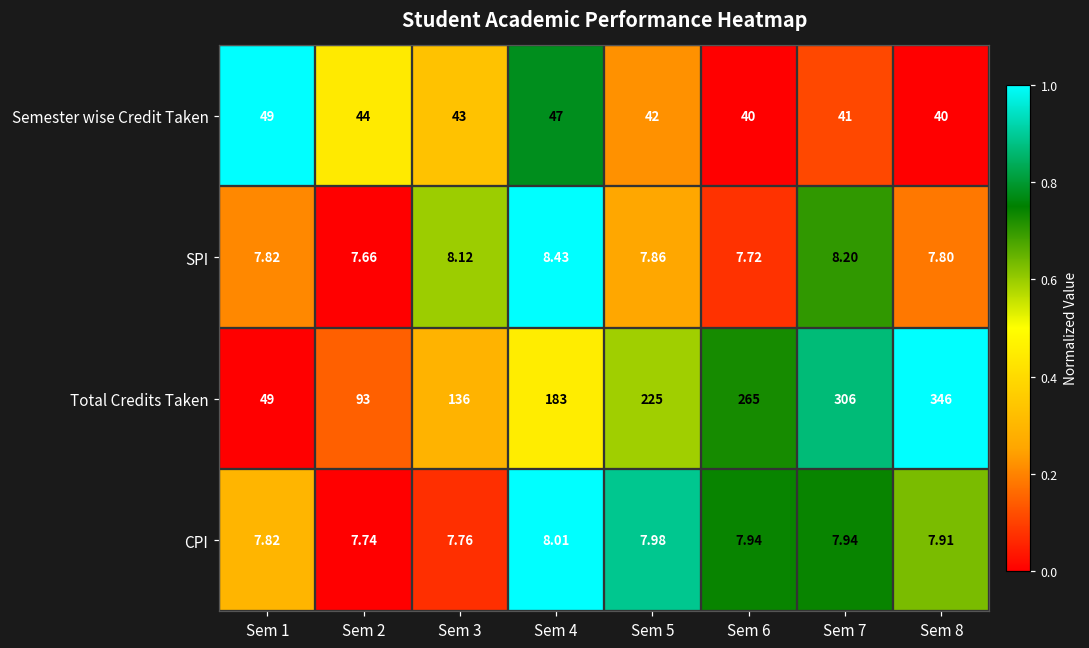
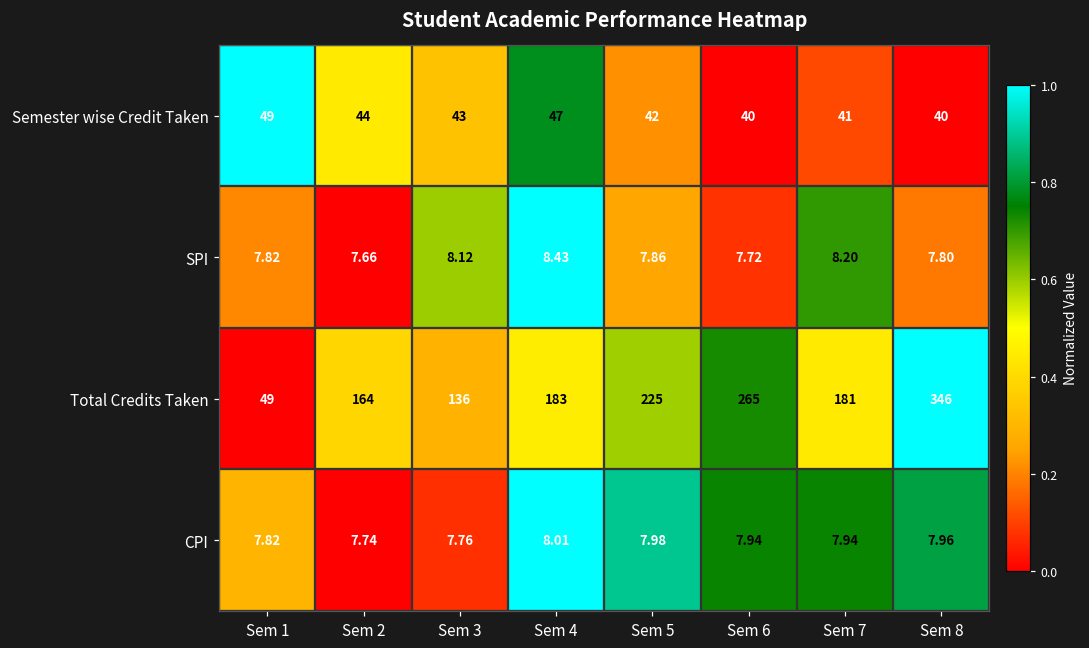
  {
    "Semester wise Credit Taken": {
      "Sem 1": 49,
      "Sem 2": 44,
      "Sem 3": 43,
      "Sem 4": 47,
      "Sem 5": 42,
      "Sem 6": 40,
      "Sem 7": 41,
      "Sem 8": 40
    },
    "SPI": {
      "Sem 1": 7.82,
      "Sem 2": 7.66,
      "Sem 3": 8.12,
      "Sem 4": 8.43,
      "Sem 5": 7.86,
      "Sem 6": 7.72,
      "Sem 7": 8.20,
      "Sem 8": 7.80
    },
    "Total Credits Taken": {
      "Sem 1": 49,
-     "Sem 2": 93,
+     "Sem 2": 164,
      "Sem 3": 136,
      "Sem 4": 183,
      "Sem 5": 225,
      "Sem 6": 265,
-     "Sem 7": 306,
+     "Sem 7": 181,
      "Sem 8": 346
    },
    "CPI": {
      "Sem 1": 7.82,
      "Sem 2": 7.74,
      "Sem 3": 7.76,
      "Sem 4": 8.01,
      "Sem 5": 7.98,
      "Sem 6": 7.94,
      "Sem 7": 7.94,
-     "Sem 8": 7.91
+     "Sem 8": 7.96
    }
  }
